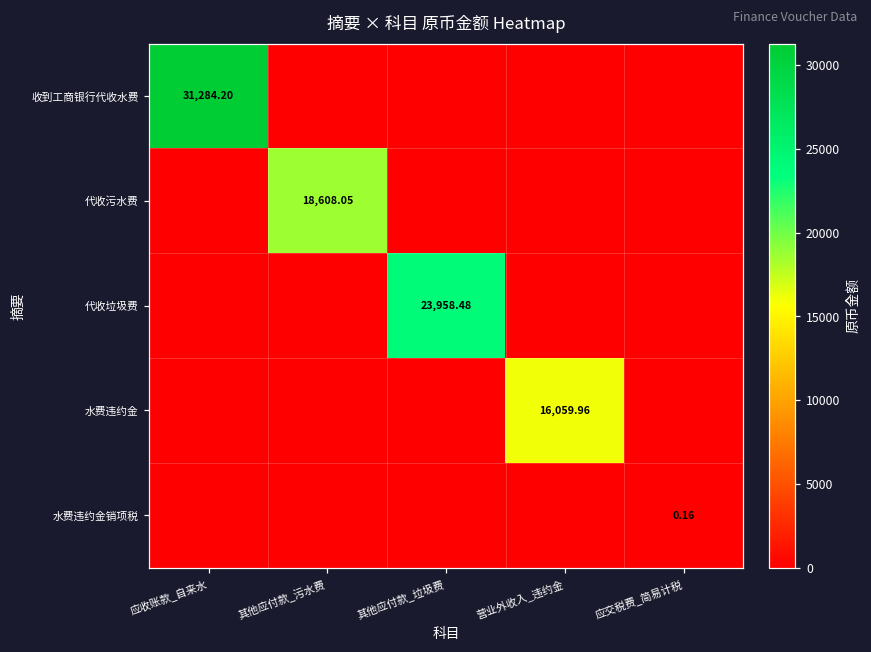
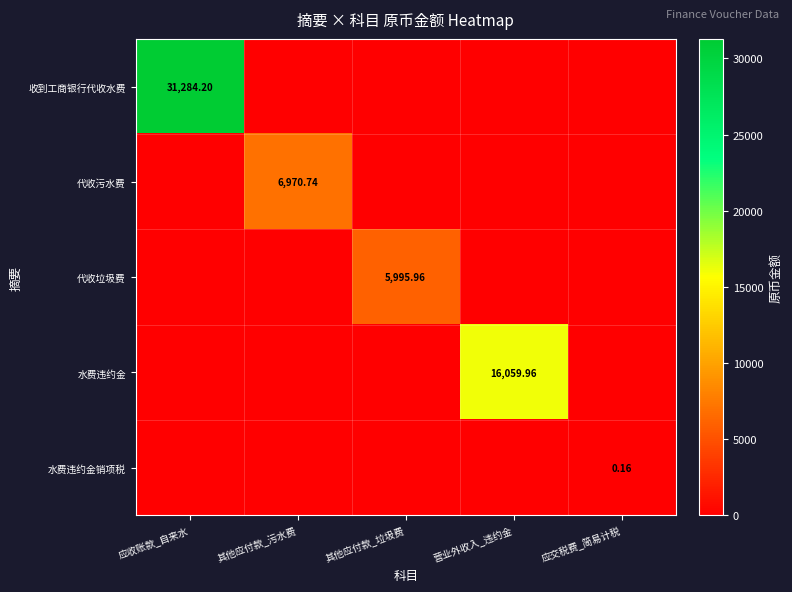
  {
    "收到工商银行代收水费": {
      "应收账款_自来水": "31,284.20"
    },
    "代收污水费": {
-     "其他应付款_污水费": "18,608.05"
+     "其他应付款_污水费": "6,970.74"
    },
    "代收垃圾费": {
-     "其他应付款_垃圾费": "23,958.48"
+     "其他应付款_垃圾费": "5,995.96"
    },
    "水费违约金": {
      "营业外收入_违约金": "16,059.96"
    },
    "水费违约金销项税": {
      "应交税费_简易计税": "0.16"
    }
  }
